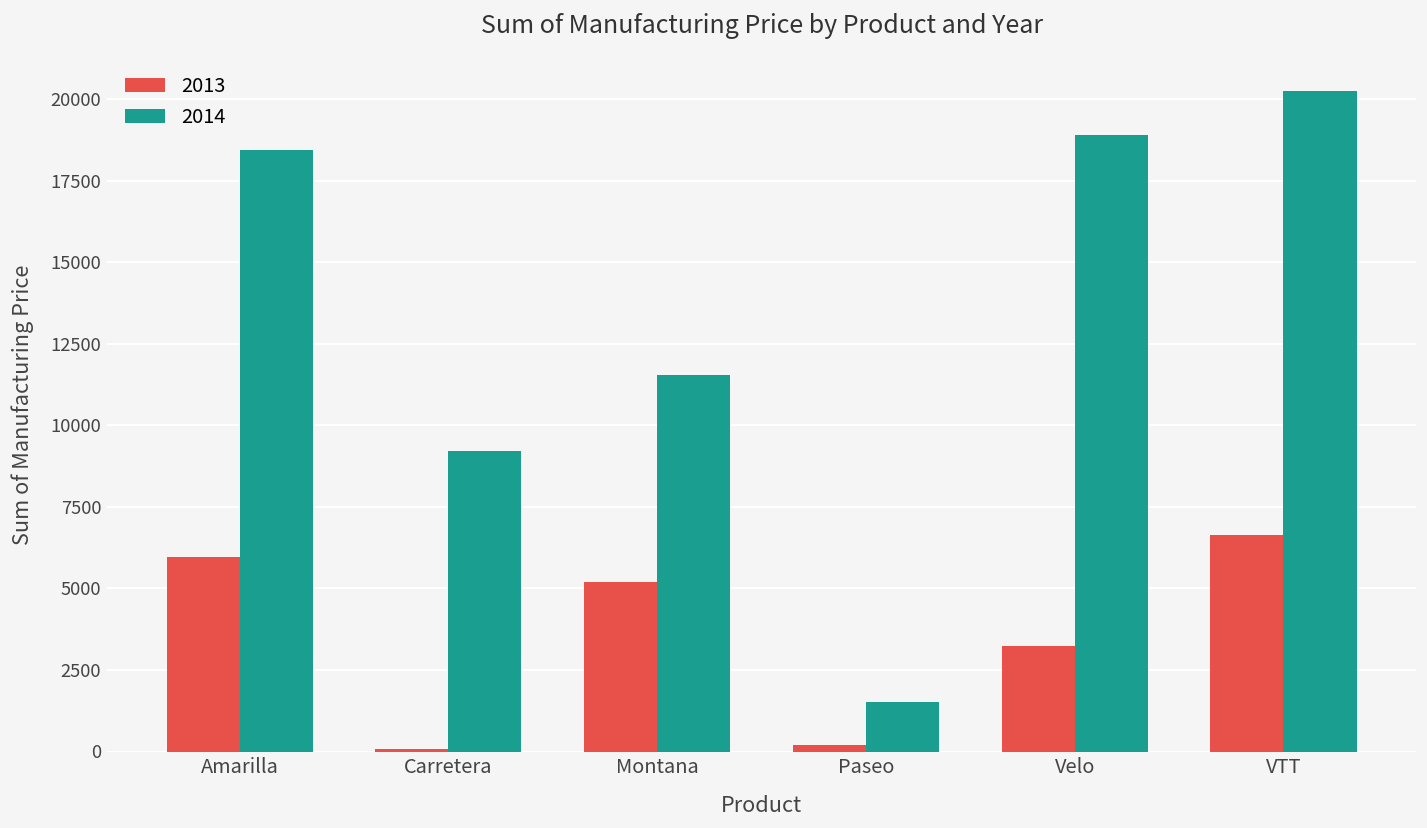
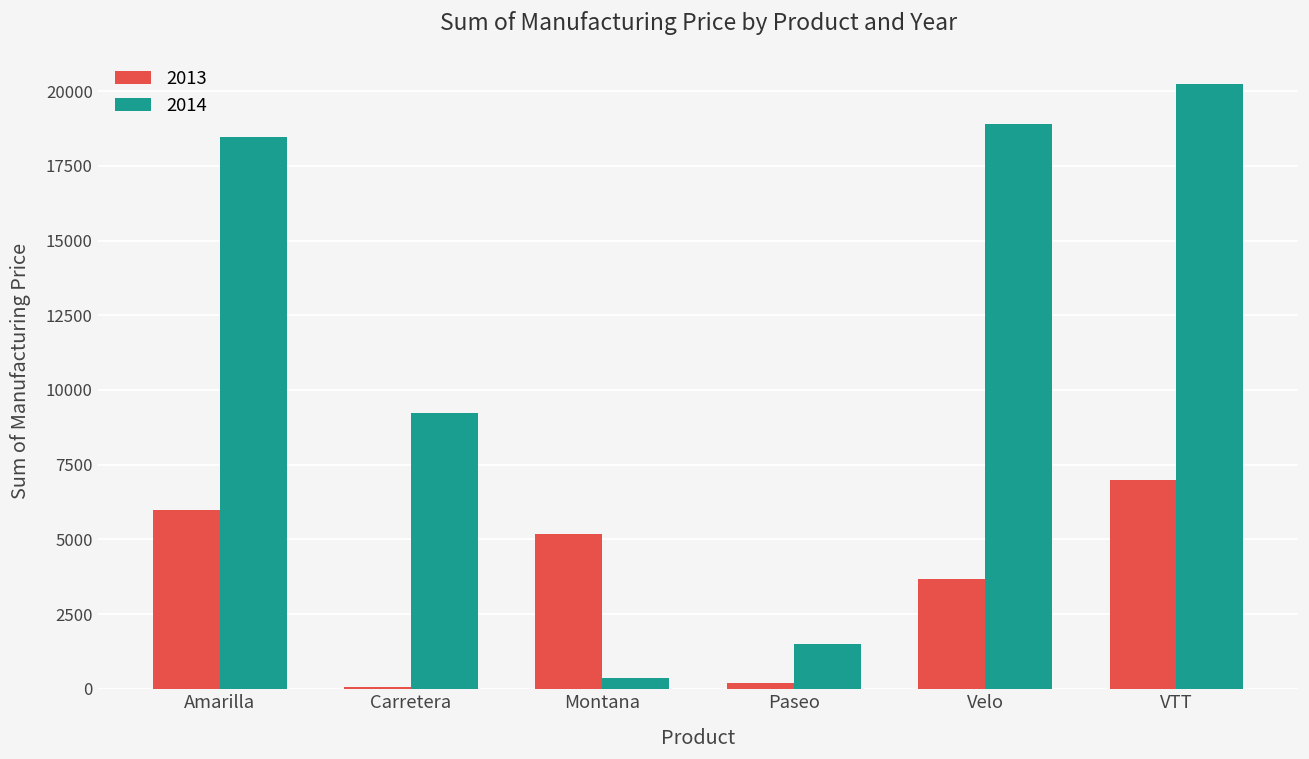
  {
    "2013": {
      "Amarilla": 6000,
      "Montana": 5200,
      "Paseo": 200,
-     "Velo": 3200,
-     "VTT": 6600
+     "Velo": 3700,
+     "VTT": 7000
    },
    "2014": {
      "Amarilla": 18500,
      "Carretera": 9200,
-     "Montana": 11600,
+     "Montana": 400,
      "Paseo": 1500,
      "Velo": 18900,
      "VTT": 20300
    }
  }
